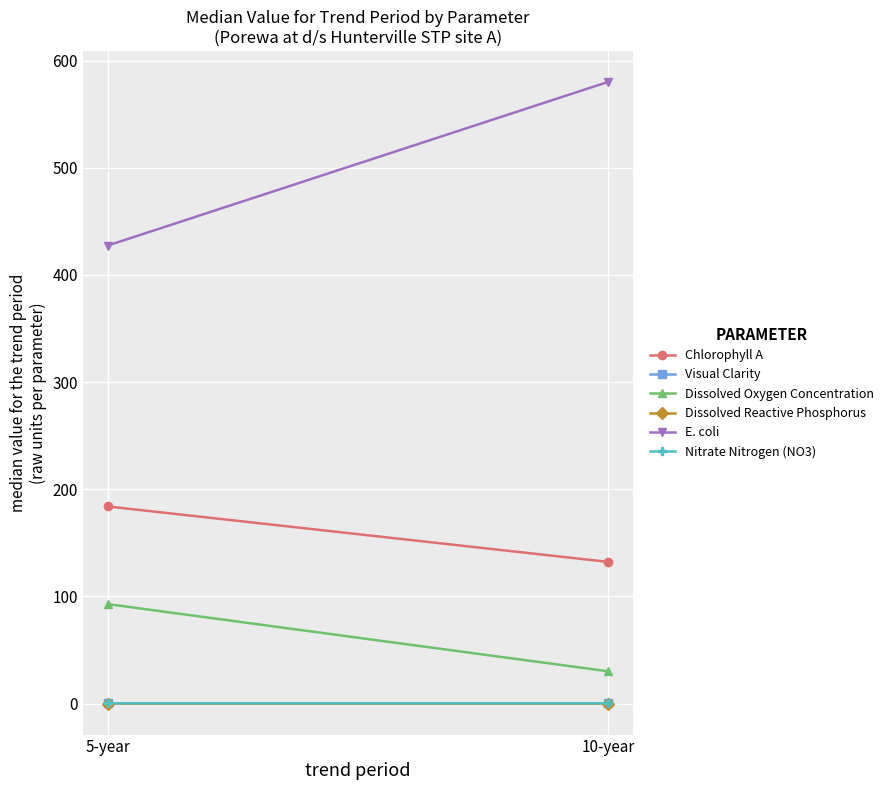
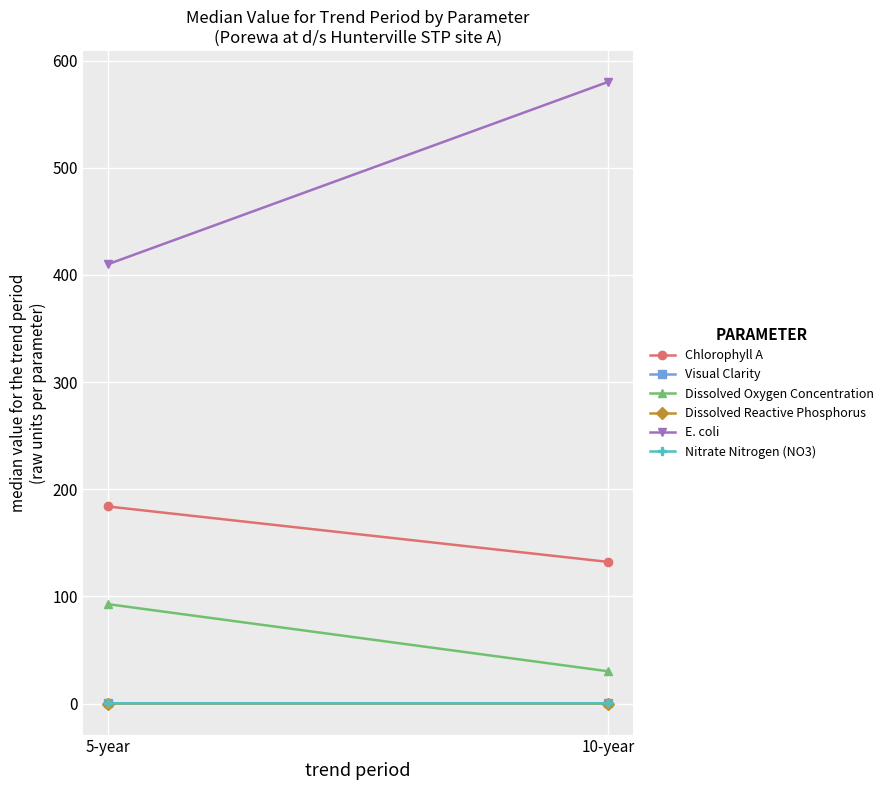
  {
    "Chlorophyll A": {
      "5-year": 184,
      "10-year": 132
    },
    "Dissolved Oxygen Concentration": {
      "5-year": 93,
      "10-year": 30
    },
    "E. coli": {
-     "5-year": 427,
+     "5-year": 410,
      "10-year": 580
    }
  }
